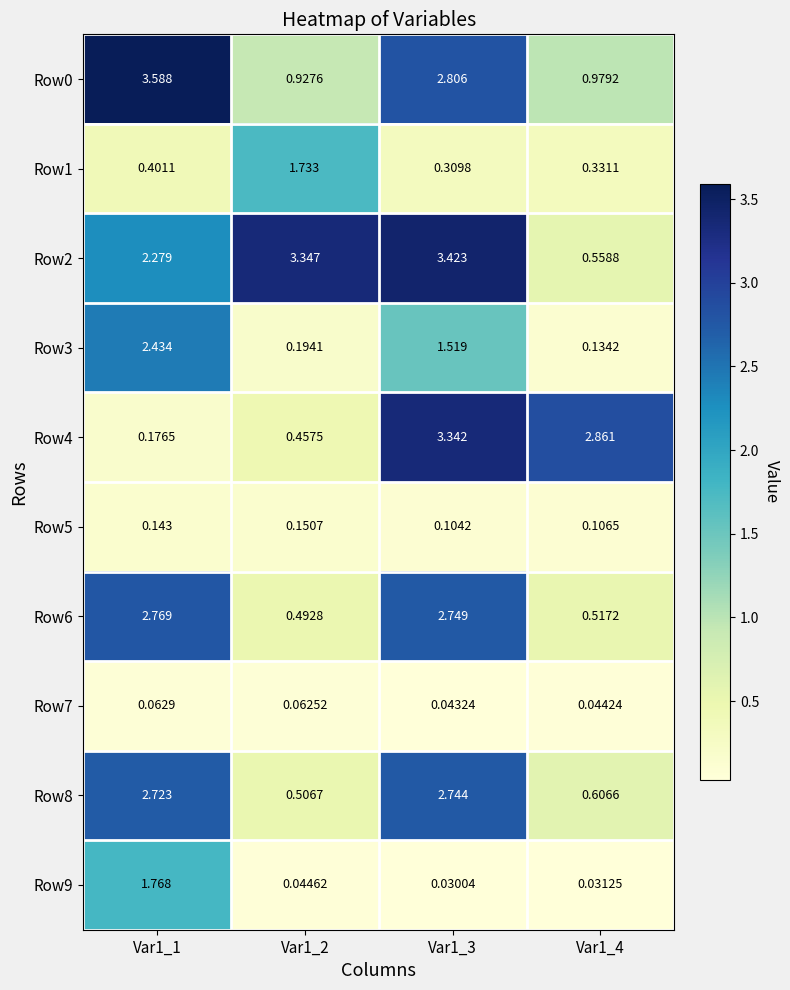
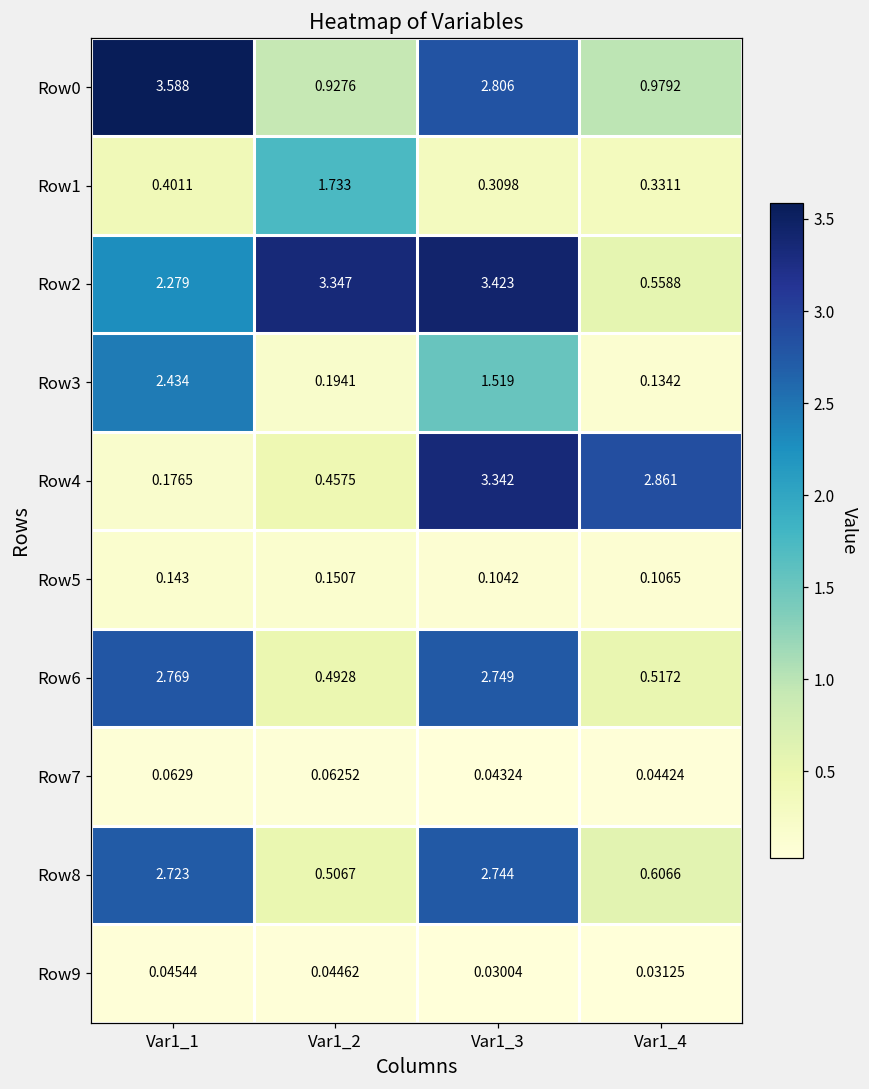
  {
    "Row0": {
      "Var1_1": 3.588,
      "Var1_2": 0.9276,
      "Var1_3": 2.806,
      "Var1_4": 0.9792
    },
    "Row1": {
      "Var1_1": 0.4011,
      "Var1_2": 1.733,
      "Var1_3": 0.3098,
      "Var1_4": 0.3311
    },
    "Row2": {
      "Var1_1": 2.279,
      "Var1_2": 3.347,
      "Var1_3": 3.423,
      "Var1_4": 0.5588
    },
    "Row3": {
      "Var1_1": 2.434,
      "Var1_2": 0.1941,
      "Var1_3": 1.519,
      "Var1_4": 0.1342
    },
    "Row4": {
      "Var1_1": 0.1765,
      "Var1_2": 0.4575,
      "Var1_3": 3.342,
      "Var1_4": 2.861
    },
    "Row5": {
      "Var1_1": 0.143,
      "Var1_2": 0.1507,
      "Var1_3": 0.1042,
      "Var1_4": 0.1065
    },
    "Row6": {
      "Var1_1": 2.769,
      "Var1_2": 0.4928,
      "Var1_3": 2.749,
      "Var1_4": 0.5172
    },
    "Row7": {
      "Var1_1": 0.0629,
      "Var1_2": 0.06252,
      "Var1_3": 0.04324,
      "Var1_4": 0.04424
    },
    "Row8": {
      "Var1_1": 2.723,
      "Var1_2": 0.5067,
      "Var1_3": 2.744,
      "Var1_4": 0.6066
    },
    "Row9": {
-     "Var1_1": 1.768,
+     "Var1_1": 0.04544,
      "Var1_2": 0.04462,
      "Var1_3": 0.03004,
      "Var1_4": 0.03125
    }
  }
